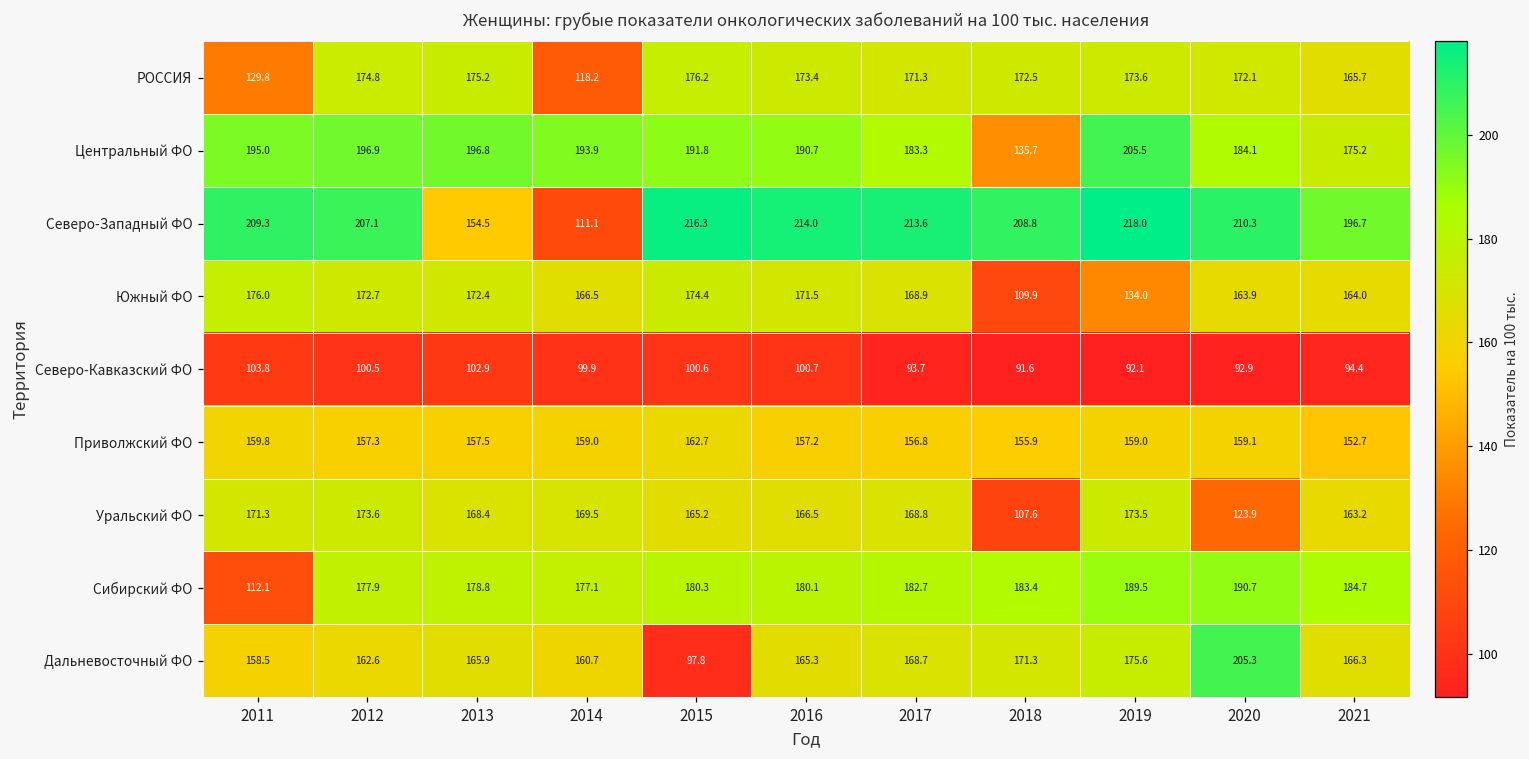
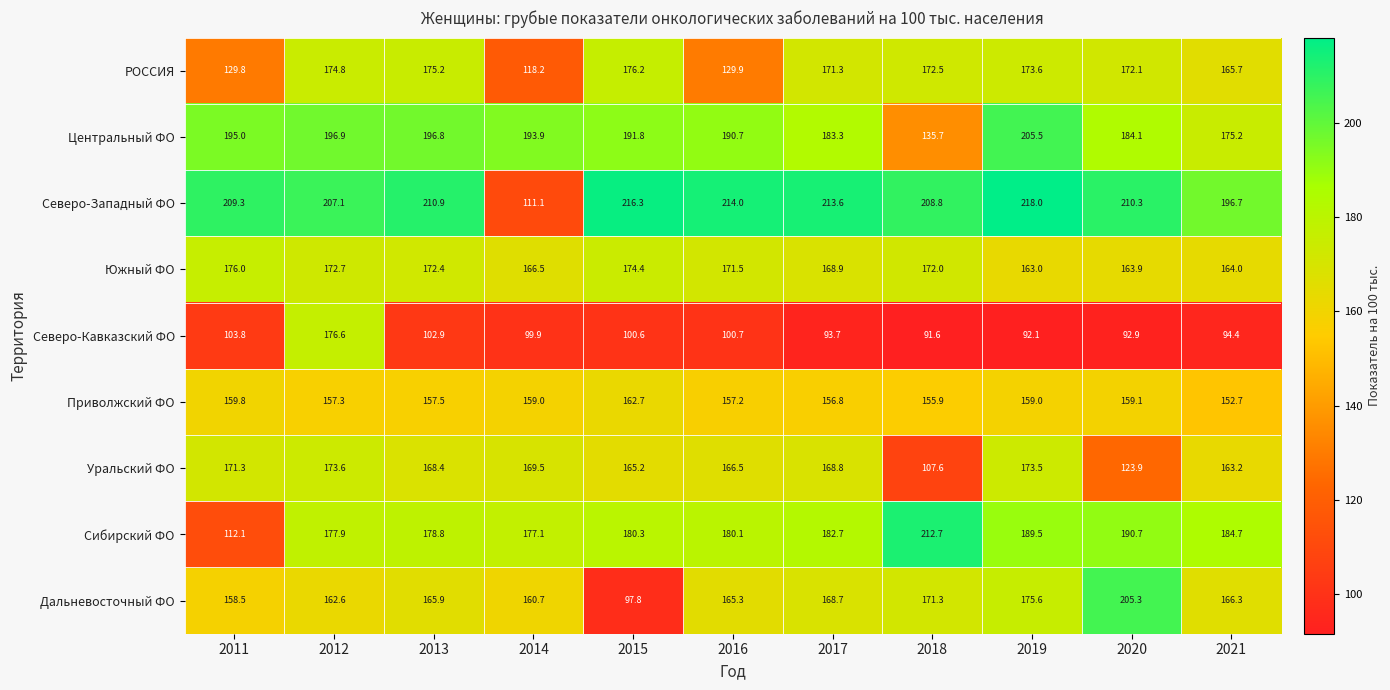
  {
    "РОССИЯ": {
      "2011": 129.8,
      "2012": 174.8,
      "2013": 175.2,
      "2014": 118.2,
      "2015": 176.2,
-     "2016": 173.4,
+     "2016": 129.9,
      "2017": 171.3,
      "2018": 172.5,
      "2019": 173.6,
      "2020": 172.1,
      "2021": 165.7
    },
    "Центральный ФО": {
      "2011": 195.0,
      "2012": 196.9,
      "2013": 196.8,
      "2014": 193.9,
      "2015": 191.8,
      "2016": 190.7,
      "2017": 183.3,
      "2018": 135.7,
      "2019": 205.5,
      "2020": 184.1,
      "2021": 175.2
    },
    "Северо-Западный ФО": {
      "2011": 209.3,
      "2012": 207.1,
-     "2013": 154.5,
+     "2013": 210.9,
      "2014": 111.1,
      "2015": 216.3,
      "2016": 214.0,
      "2017": 213.6,
      "2018": 208.8,
      "2019": 218.0,
      "2020": 210.3,
      "2021": 196.7
    },
    "Южный ФО": {
      "2011": 176.0,
      "2012": 172.7,
      "2013": 172.4,
      "2014": 166.5,
      "2015": 174.4,
      "2016": 171.5,
      "2017": 168.9,
-     "2018": 109.9,
-     "2019": 134.0,
+     "2018": 172.0,
+     "2019": 163.0,
      "2020": 163.9,
      "2021": 164.0
    },
    "Северо-Кавказский ФО": {
      "2011": 103.8,
-     "2012": 100.5,
+     "2012": 176.6,
      "2013": 102.9,
      "2014": 99.9,
      "2015": 100.6,
      "2016": 100.7,
      "2017": 93.7,
      "2018": 91.6,
      "2019": 92.1,
      "2020": 92.9,
      "2021": 94.4
    },
    "Приволжский ФО": {
      "2011": 159.8,
      "2012": 157.3,
      "2013": 157.5,
      "2014": 159.0,
      "2015": 162.7,
      "2016": 157.2,
      "2017": 156.8,
      "2018": 155.9,
      "2019": 159.0,
      "2020": 159.1,
      "2021": 152.7
    },
    "Уральский ФО": {
      "2011": 171.3,
      "2012": 173.6,
      "2013": 168.4,
      "2014": 169.5,
      "2015": 165.2,
      "2016": 166.5,
      "2017": 168.8,
      "2018": 107.6,
      "2019": 173.5,
      "2020": 123.9,
      "2021": 163.2
    },
    "Сибирский ФО": {
      "2011": 112.1,
      "2012": 177.9,
      "2013": 178.8,
      "2014": 177.1,
      "2015": 180.3,
      "2016": 180.1,
      "2017": 182.7,
-     "2018": 183.4,
+     "2018": 212.7,
      "2019": 189.5,
      "2020": 190.7,
      "2021": 184.7
    },
    "Дальневосточный ФО": {
      "2011": 158.5,
      "2012": 162.6,
      "2013": 165.9,
      "2014": 160.7,
      "2015": 97.8,
      "2016": 165.3,
      "2017": 168.7,
      "2018": 171.3,
      "2019": 175.6,
      "2020": 205.3,
      "2021": 166.3
    }
  }
